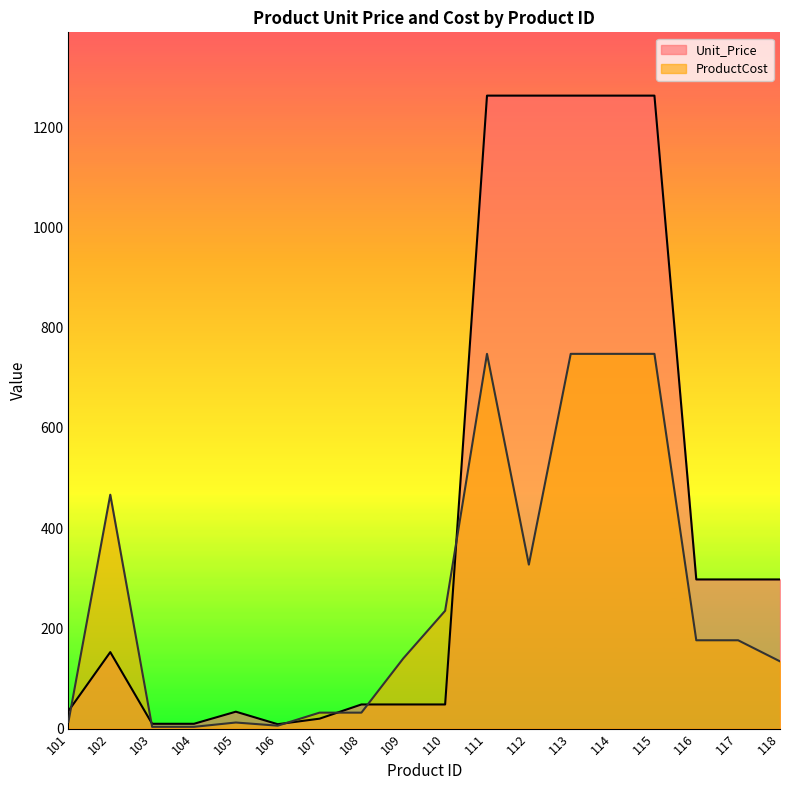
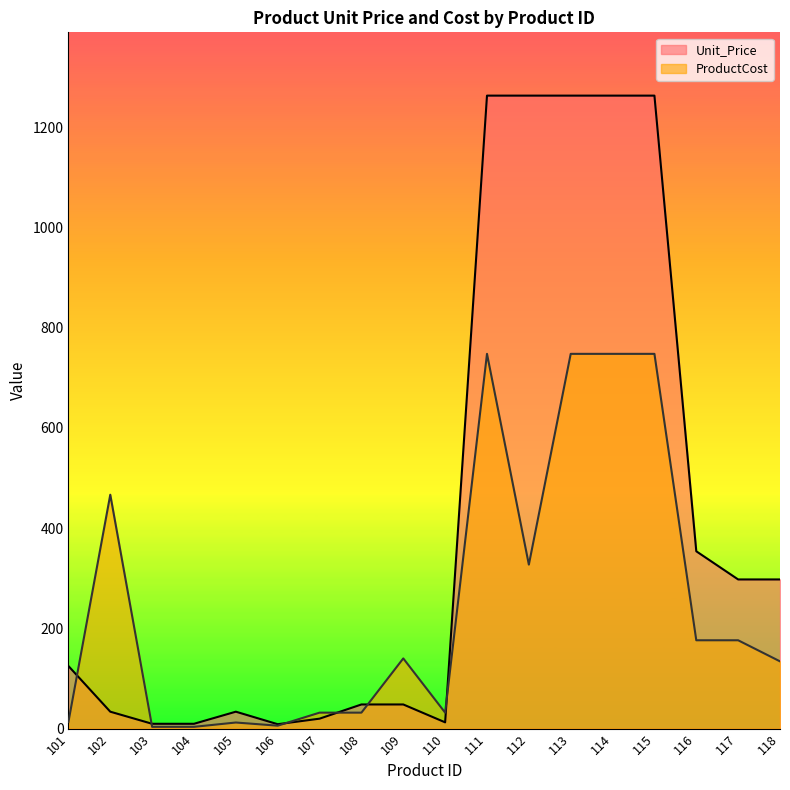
  {
    "Unit_Price": {
-     "101": 30,
-     "102": 150,
+     "101": 120,
+     "102": 30,
      "103": 10,
      "104": 10,
      "105": 30,
      "107": 20,
      "108": 50,
      "109": 50,
-     "110": 50,
+     "110": 10,
      "111": 1260,
      "112": 1260,
      "113": 1260,
      "114": 1260,
      "115": 1260,
-     "116": 300,
+     "116": 350,
      "117": 300,
      "118": 300
    },
    "ProductCost": {
      "101": 10,
      "102": 470,
      "103": 0,
      "104": 0,
      "105": 10,
      "107": 30,
      "108": 30,
      "109": 140,
-     "110": 240,
+     "110": 30,
      "111": 750,
      "112": 330,
      "113": 750,
      "114": 750,
      "115": 750,
      "116": 180,
      "117": 180,
      "118": 130
    }
  }
